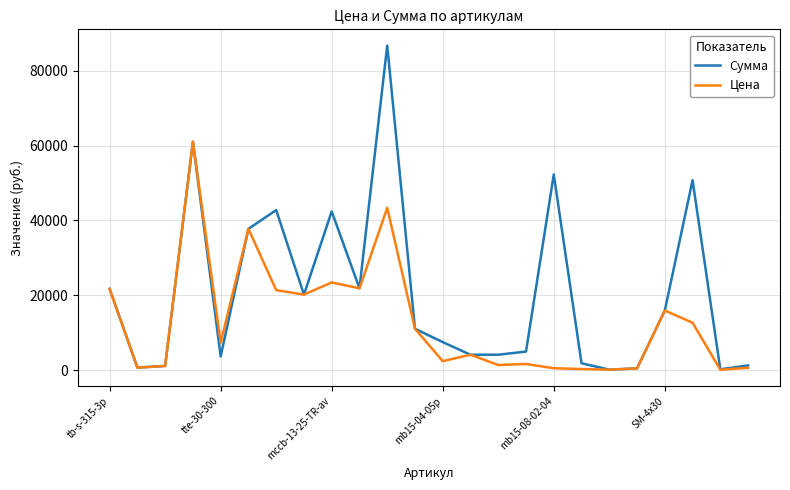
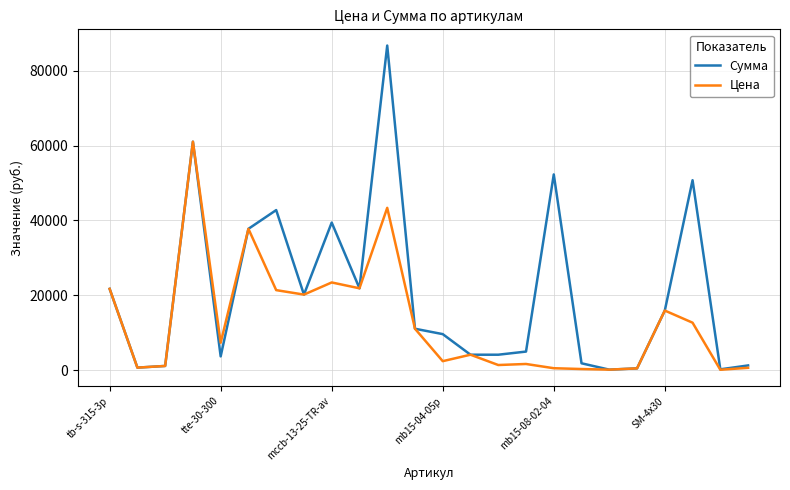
  {
    "Сумма": {
      "tte-30-300": 4000,
-     "mccb-13-25-TR-av": 42000,
-     "mb15-04-05p": 7000,
+     "mccb-13-25-TR-av": 39000,
+     "mb15-04-05p": 10000,
      "mb15-08-02-04": 52000
    },
    "Цена": {
      "tte-30-300": 7000,
      "mccb-13-25-TR-av": 23000,
      "mb15-04-05p": 2000,
      "mb15-08-02-04": 1000
    }
  }
